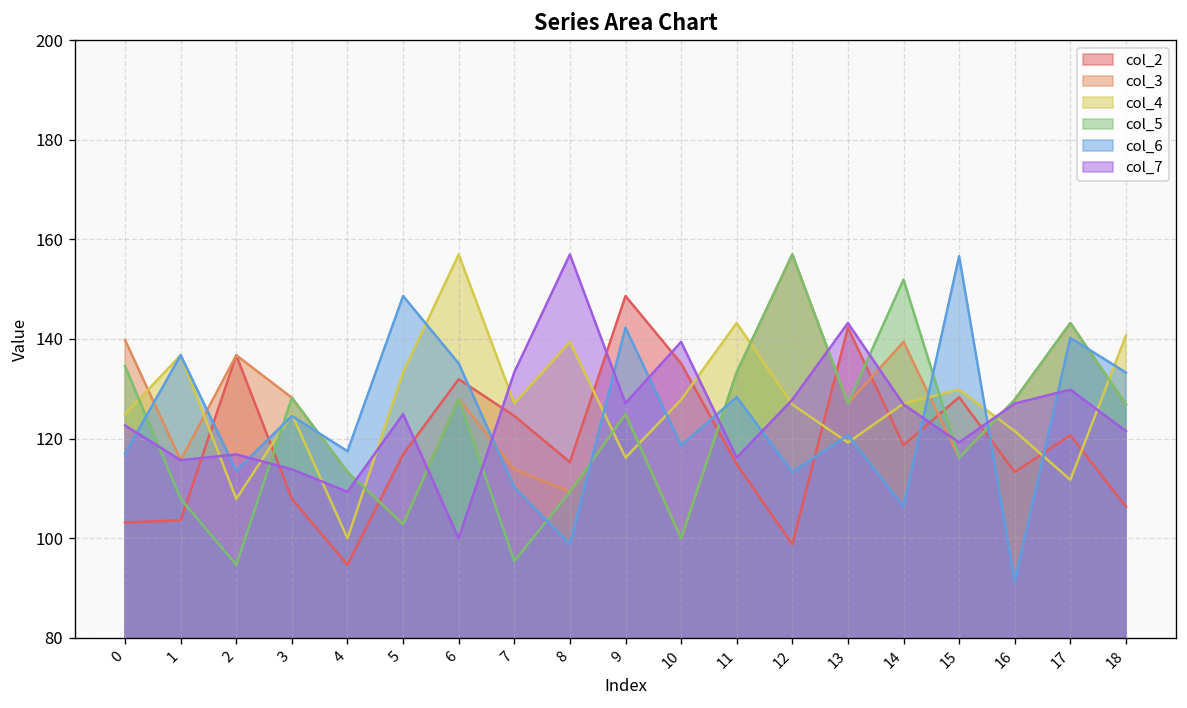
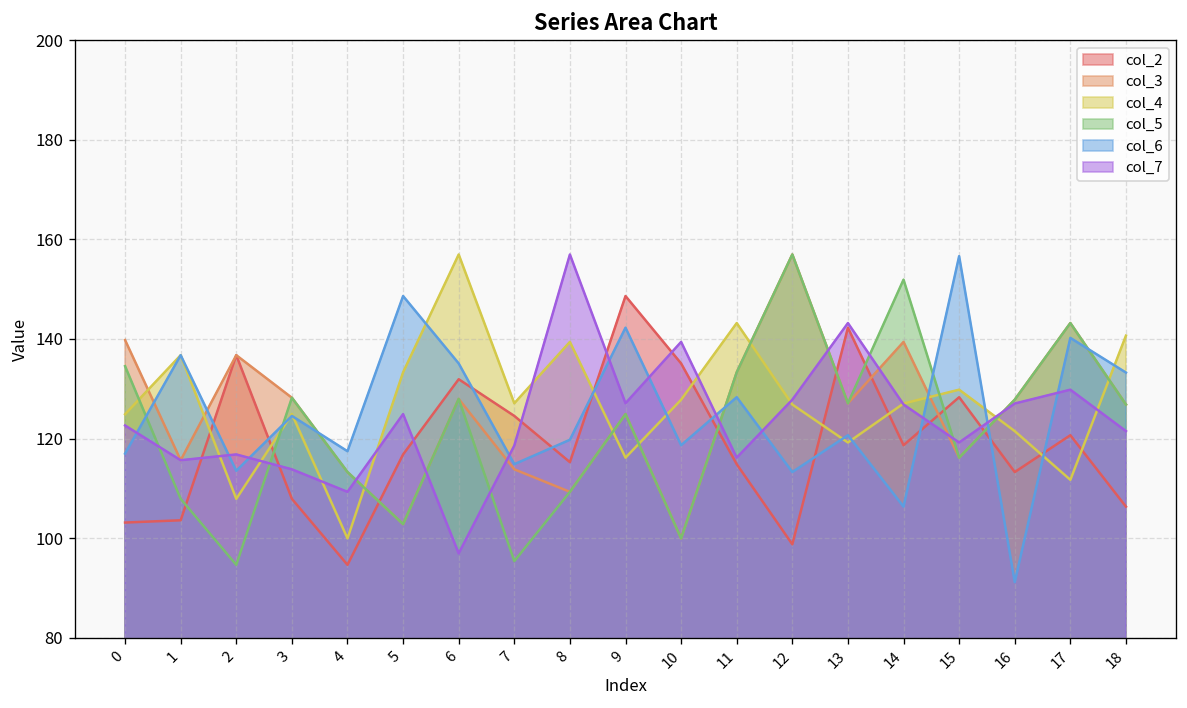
  {
    "col_5": {
      "0": 135,
      "1": 108,
      "2": 95,
      "7": 95,
      "14": 152
    },
    "col_6": {
      "0": 117,
      "2": 114,
      "4": 117,
      "5": 149,
      "6": 135,
-     "7": 110,
-     "8": 99,
+     "7": 115,
+     "8": 120,
      "9": 142,
      "10": 119,
      "11": 128,
      "12": 113,
      "13": 121,
      "14": 106,
      "15": 157,
      "16": 91,
      "17": 140,
      "18": 133
    },
    "col_7": {
      "0": 123,
      "2": 117,
      "3": 114,
      "4": 109,
      "5": 125,
-     "6": 100,
-     "7": 133,
+     "6": 97,
+     "7": 119,
      "8": 157,
      "9": 127,
      "10": 139,
      "11": 116,
      "12": 128,
      "13": 143,
      "15": 119,
      "16": 127,
      "17": 130,
      "18": 122
    }
  }
